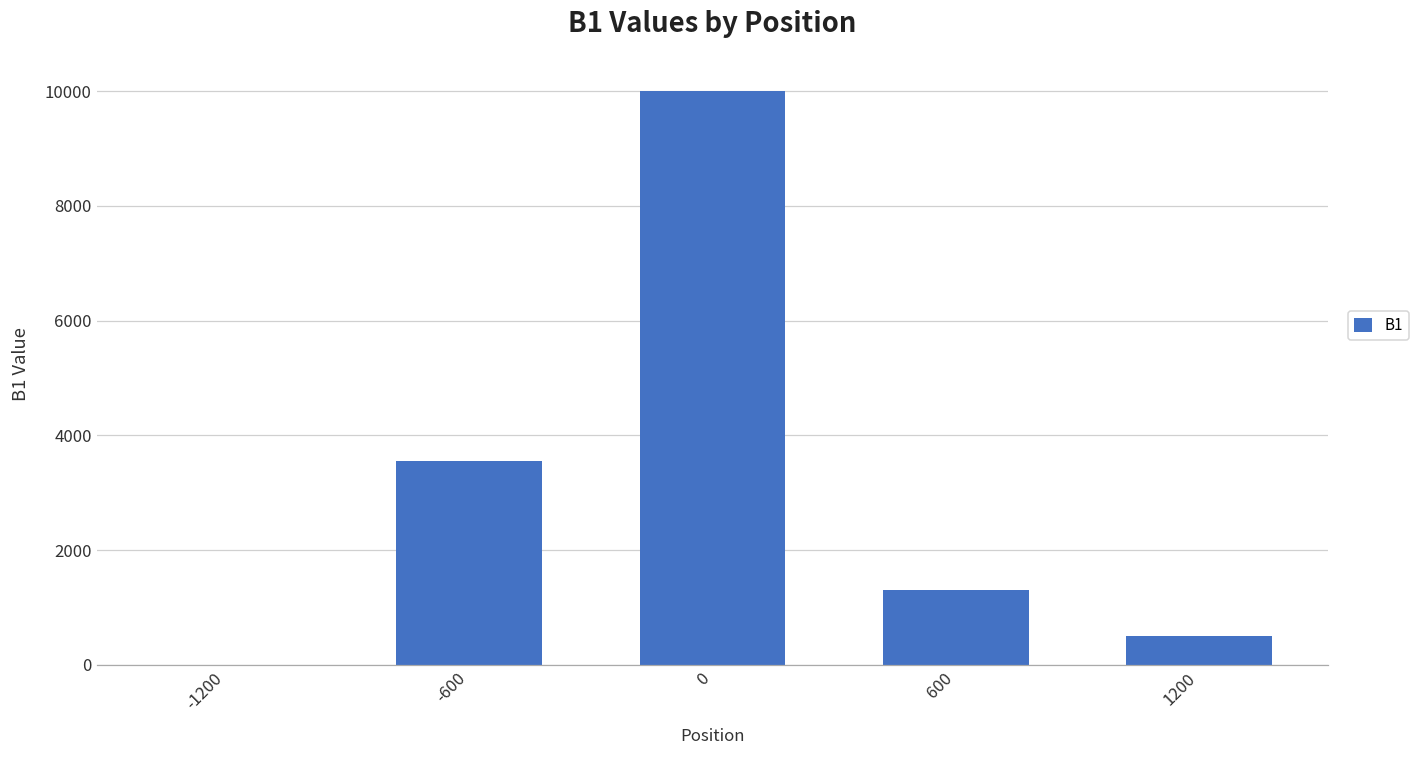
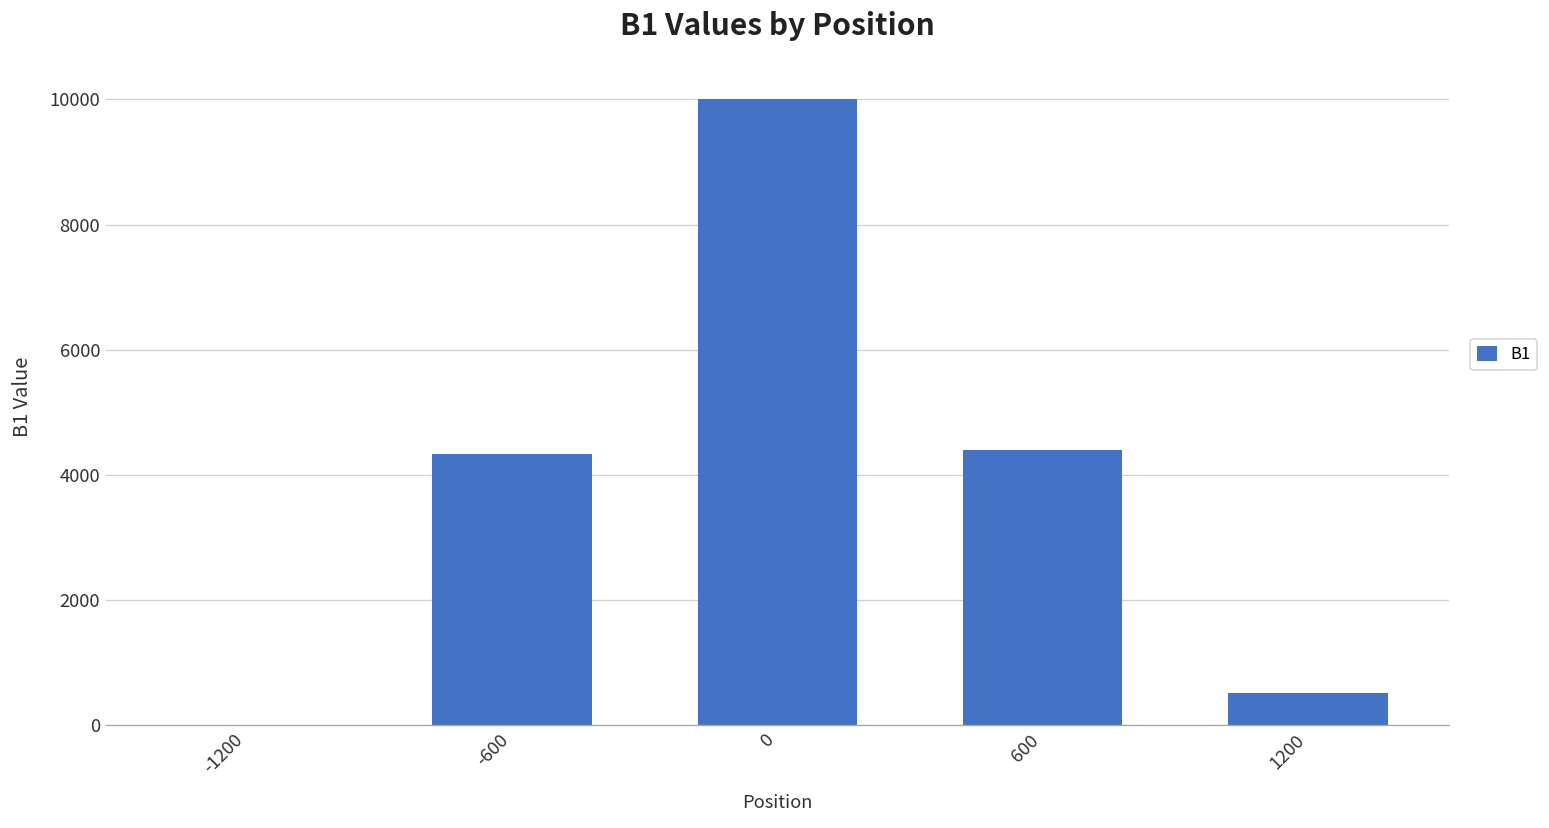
  {
-   "-600": 3600,
+   "-600": 4300,
    "0": 10000,
-   "600": 1300,
+   "600": 4400,
    "1200": 500
  }
